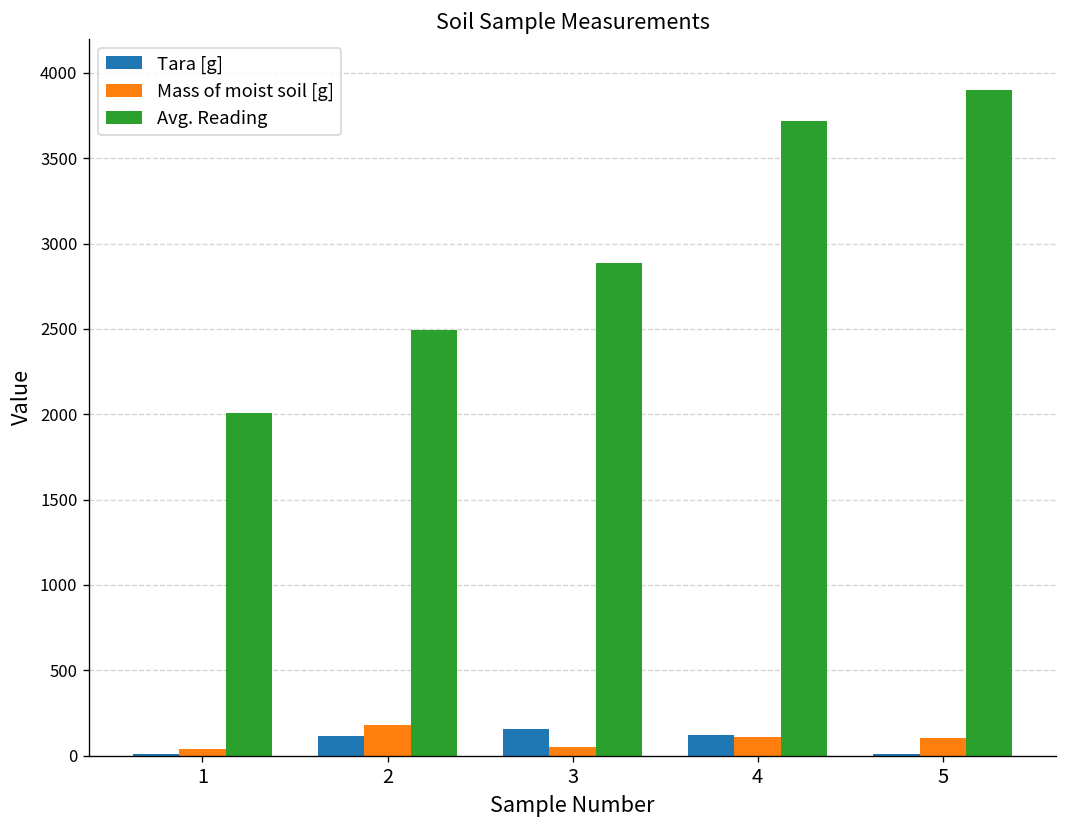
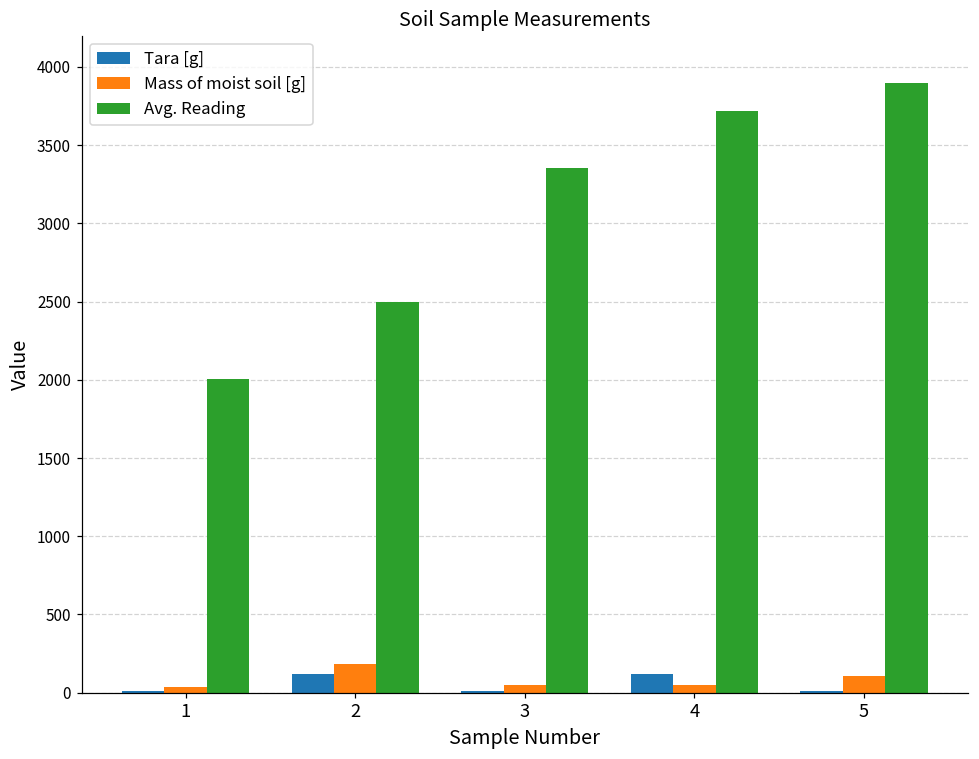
  {
    "Tara [g]": {
      "2": 120,
-     "3": 160,
+     "3": 10,
      "4": 120
    },
    "Mass of moist soil [g]": {
      "1": 40,
      "2": 180,
      "3": 50,
-     "4": 110,
+     "4": 50,
      "5": 100
    },
    "Avg. Reading": {
      "1": 2010,
      "2": 2490,
-     "3": 2880,
+     "3": 3360,
      "4": 3720,
      "5": 3900
    }
  }
